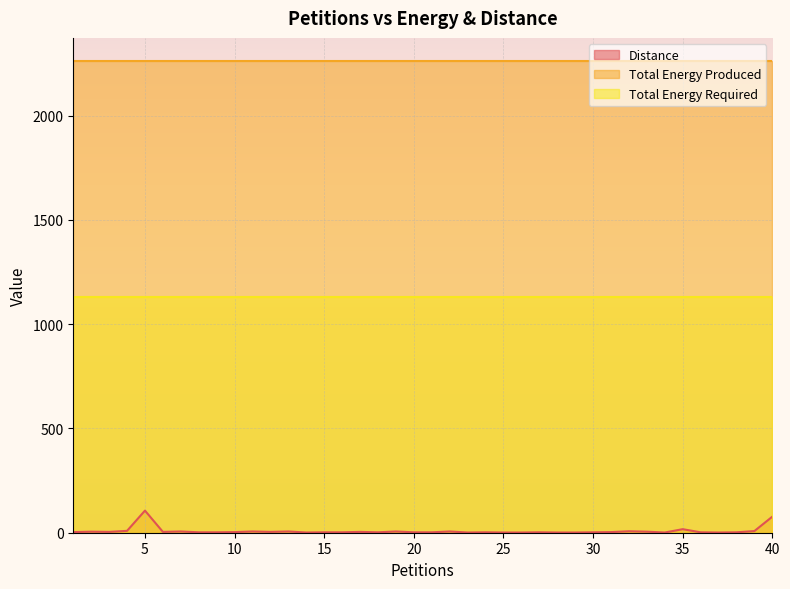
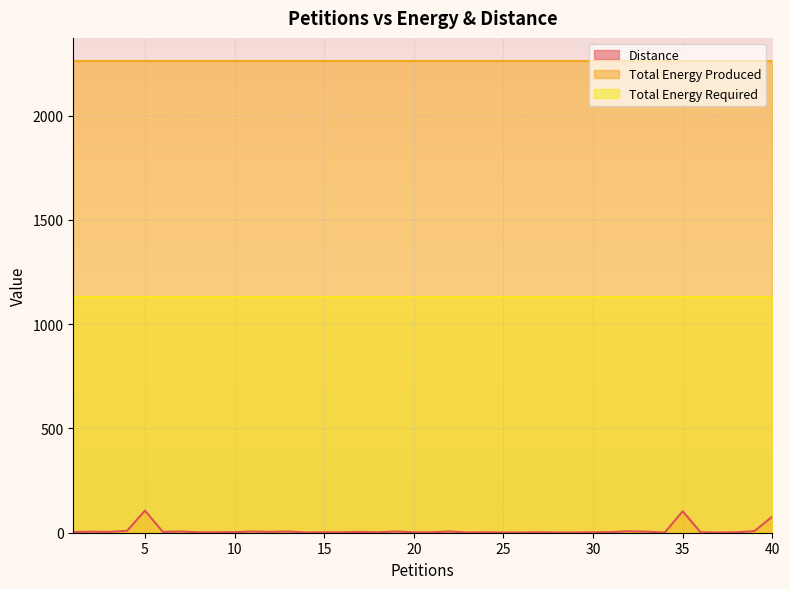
  {
    "Distance": {
      "5": 110,
      "10": 0,
      "15": 0,
      "20": 0,
      "25": 0,
      "30": 0,
-     "35": 20,
+     "35": 100,
      "40": 80
    }
  }
